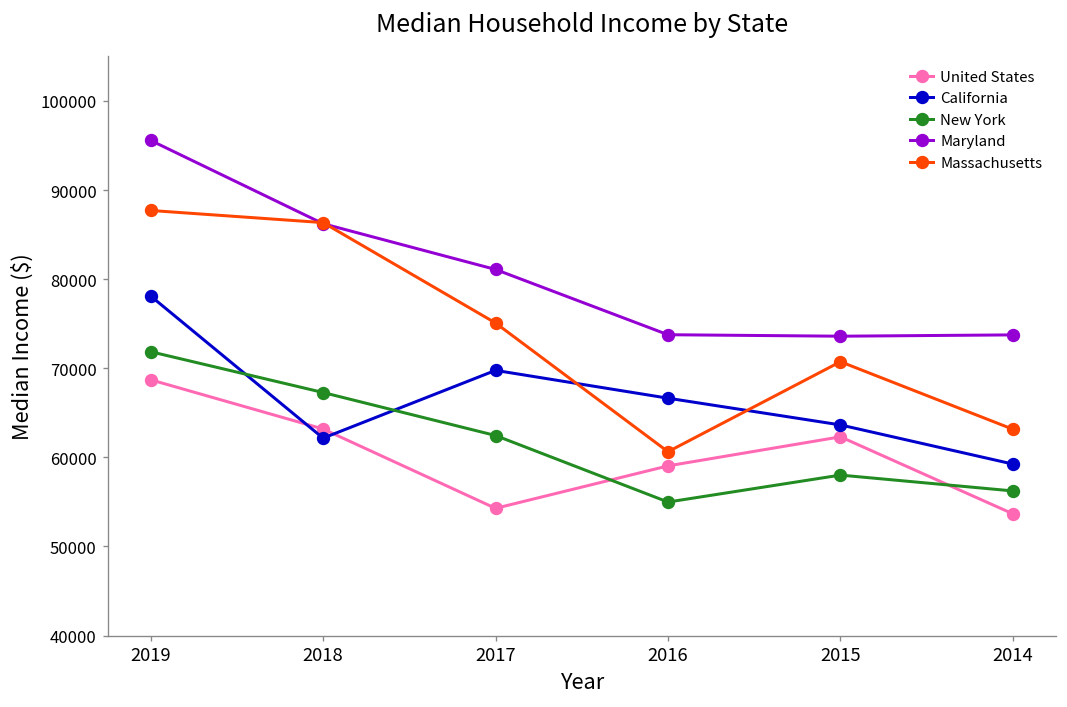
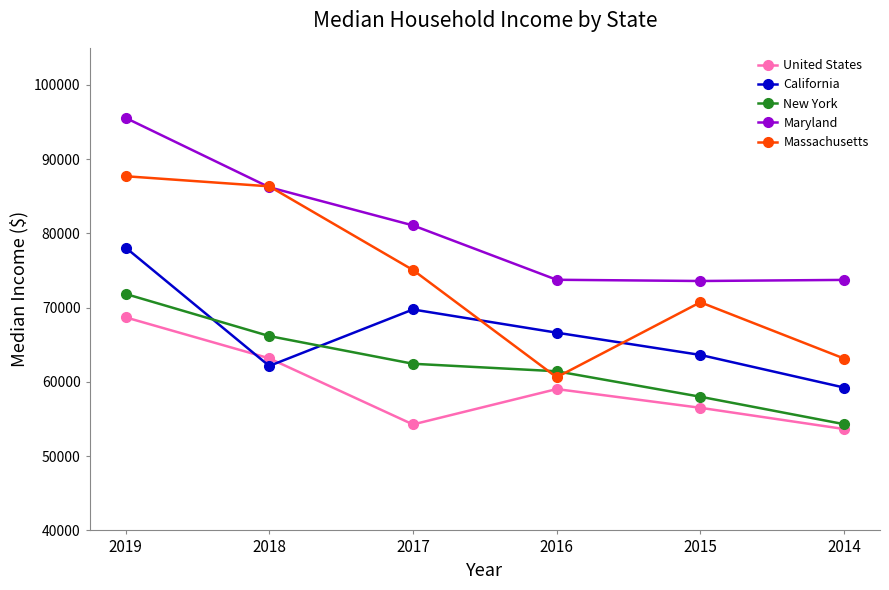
  {
    "United States": {
      "2019": 69000,
      "2018": 63000,
      "2017": 54000,
      "2016": 59000,
-     "2015": 62000,
+     "2015": 57000,
      "2014": 54000
    },
    "California": {
      "2019": 78000,
      "2018": 62000,
      "2017": 70000,
      "2016": 67000,
      "2015": 64000,
      "2014": 59000
    },
    "New York": {
      "2019": 72000,
-     "2018": 67000,
+     "2018": 66000,
      "2017": 62000,
-     "2016": 55000,
+     "2016": 61000,
      "2015": 58000,
-     "2014": 56000
+     "2014": 54000
    },
    "Maryland": {
      "2019": 96000,
      "2017": 81000,
      "2016": 74000,
      "2015": 74000,
      "2014": 74000
    },
    "Massachusetts": {
      "2019": 88000,
      "2017": 75000,
      "2016": 61000,
      "2015": 71000,
      "2014": 63000
    }
  }
